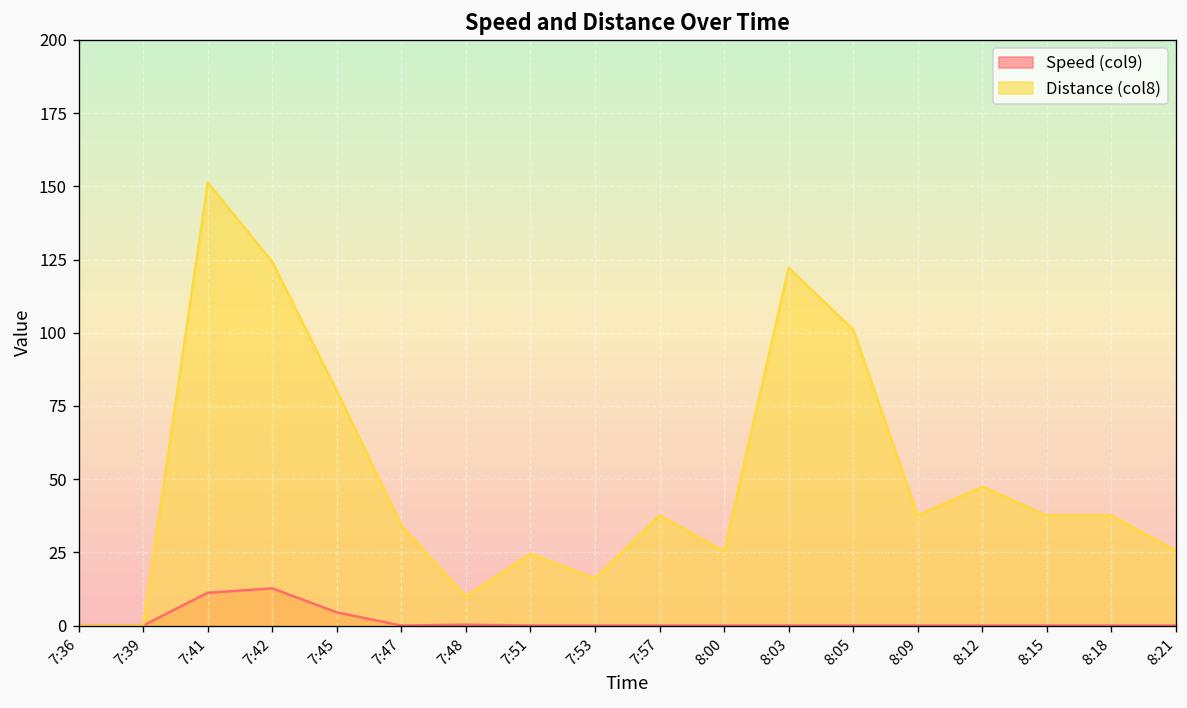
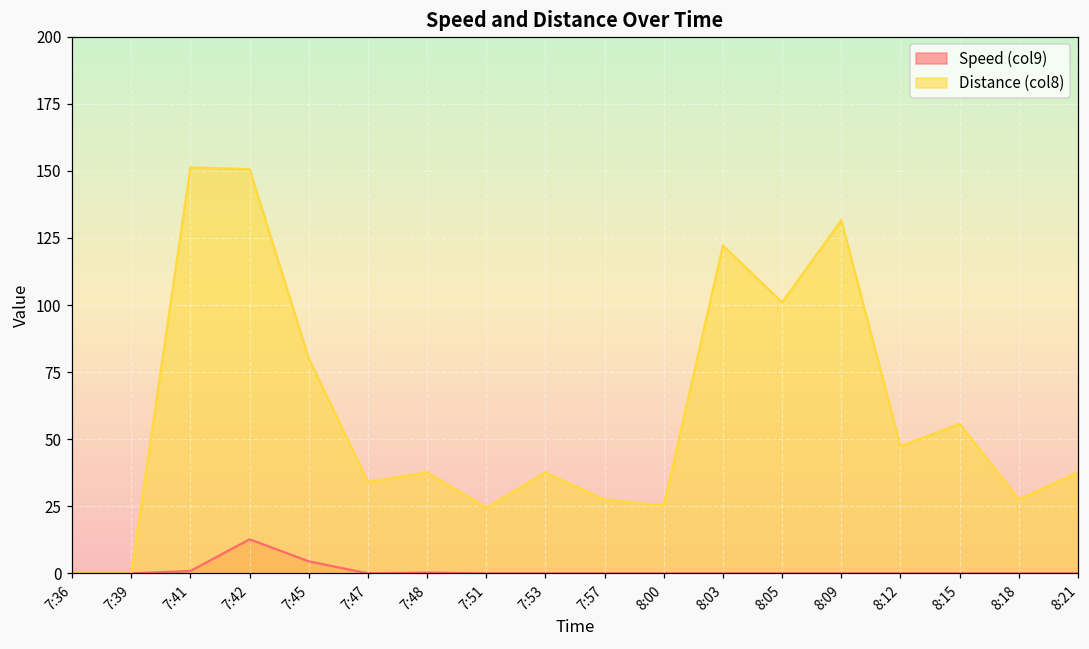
  {
    "Speed (col9)": {
-     "7:41": 11,
+     "7:41": 1,
      "7:42": 13,
      "7:45": 5,
      "7:47": 0,
      "7:48": 0,
      "7:51": 0,
      "7:53": 0,
      "7:57": 0,
      "8:00": 0,
      "8:03": 0,
      "8:05": 0,
      "8:09": 0,
      "8:12": 0,
      "8:15": 0,
      "8:18": 0,
      "8:21": 0
    },
    "Distance (col8)": {
      "7:41": 151,
-     "7:42": 124,
+     "7:42": 151,
      "7:45": 80,
      "7:47": 34,
-     "7:48": 10,
+     "7:48": 38,
      "7:51": 25,
-     "7:53": 16,
-     "7:57": 38,
+     "7:53": 38,
+     "7:57": 28,
      "8:00": 25,
      "8:03": 122,
      "8:05": 101,
-     "8:09": 38,
+     "8:09": 132,
      "8:12": 47,
-     "8:15": 38,
-     "8:18": 38,
-     "8:21": 26
+     "8:15": 56,
+     "8:18": 28,
+     "8:21": 38
    }
  }
